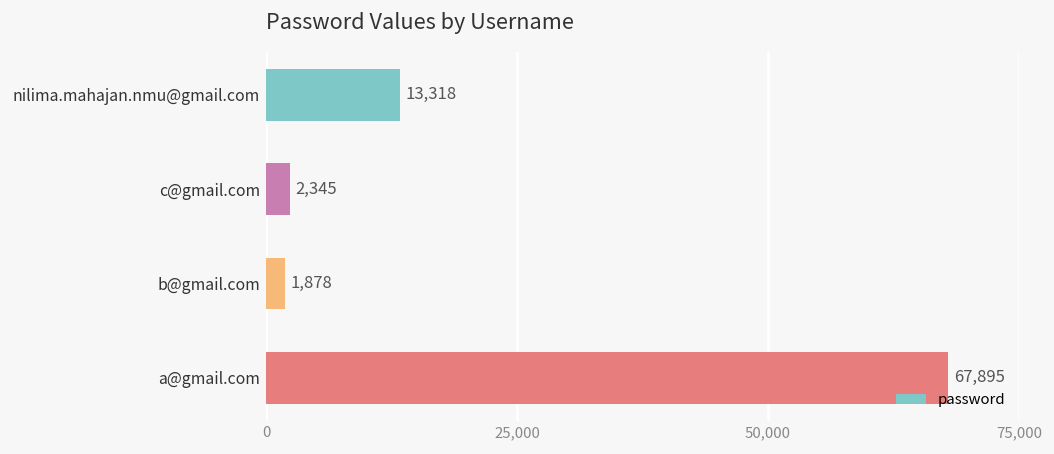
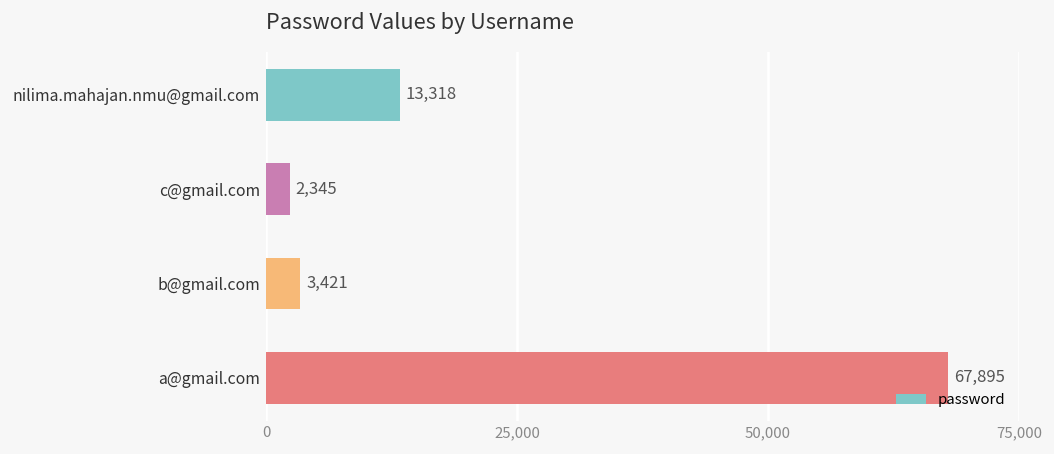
  {
    "nilima.mahajan.nmu@gmail.com": "13,318",
    "c@gmail.com": "2,345",
-   "b@gmail.com": "1,878",
+   "b@gmail.com": "3,421",
    "a@gmail.com": "67,895"
  }
